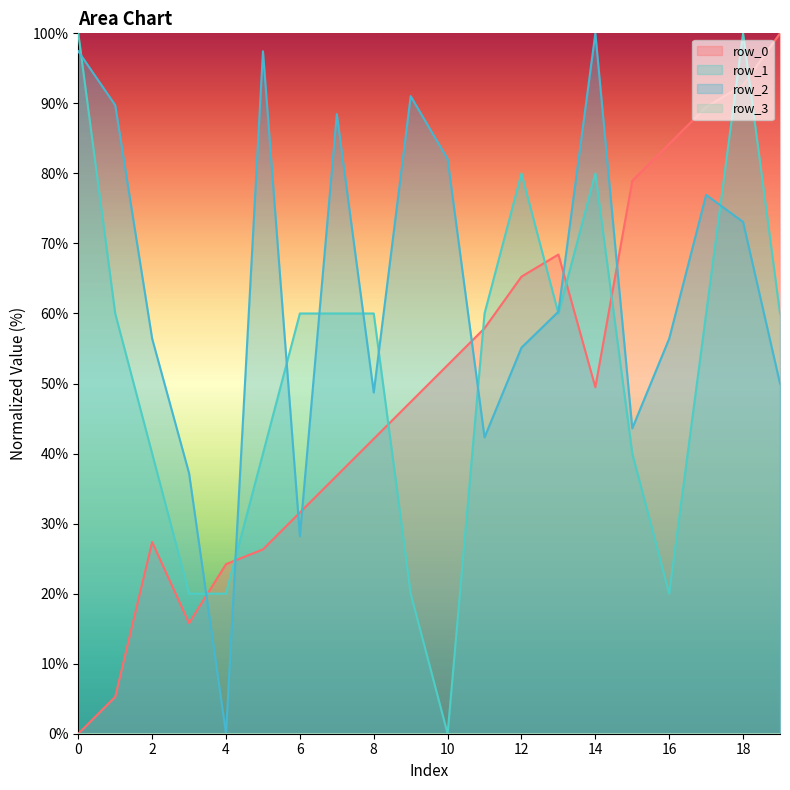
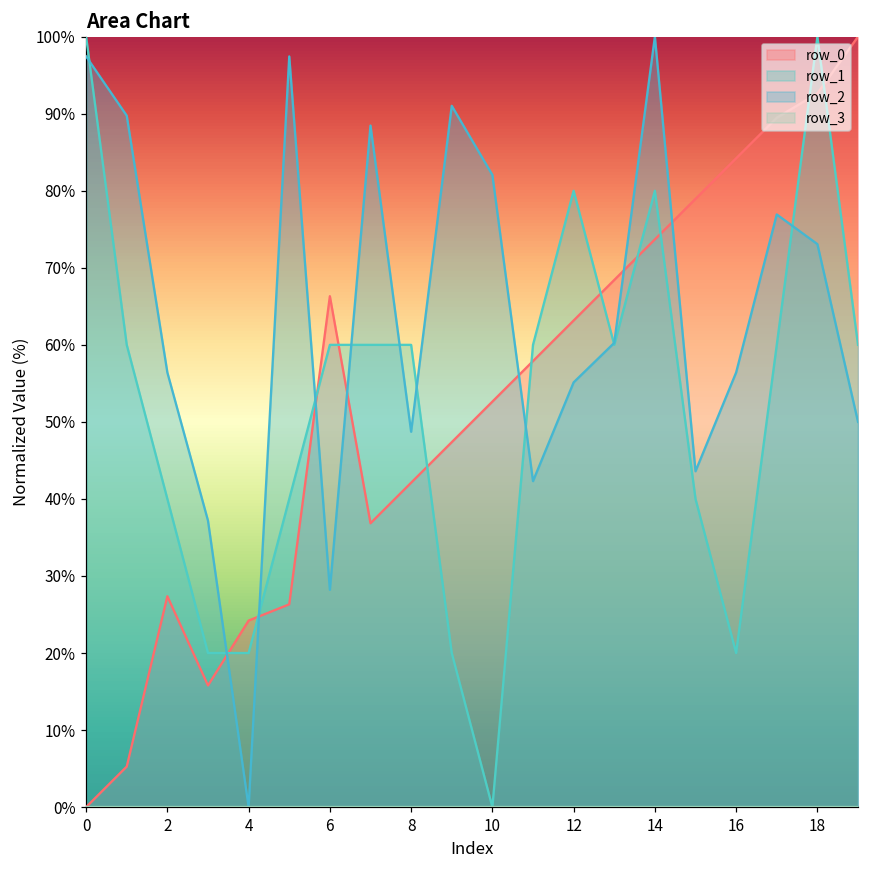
  {
    "row_0": {
      "2": "27%",
      "4": "24%",
-     "6": "32%",
+     "6": "66%",
      "8": "42%",
      "10": "53%",
-     "12": "65%",
-     "14": "49%",
+     "12": "63%",
+     "14": "74%",
      "16": "84%"
    }
  }
